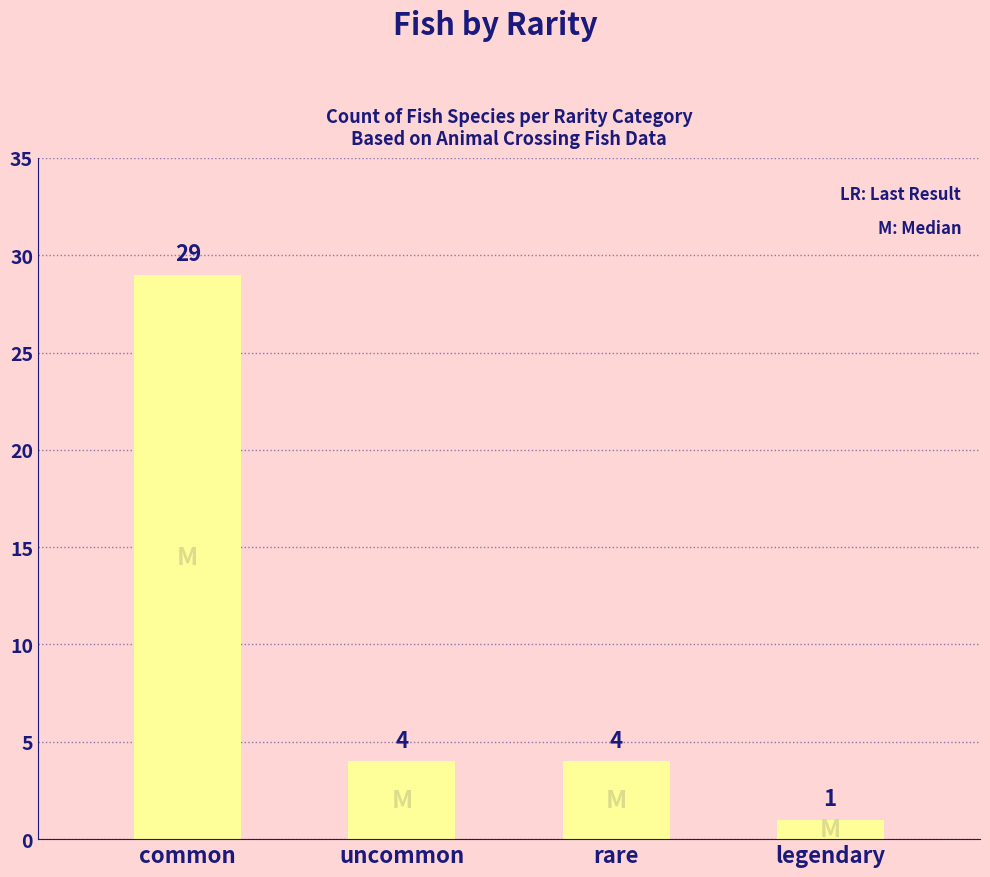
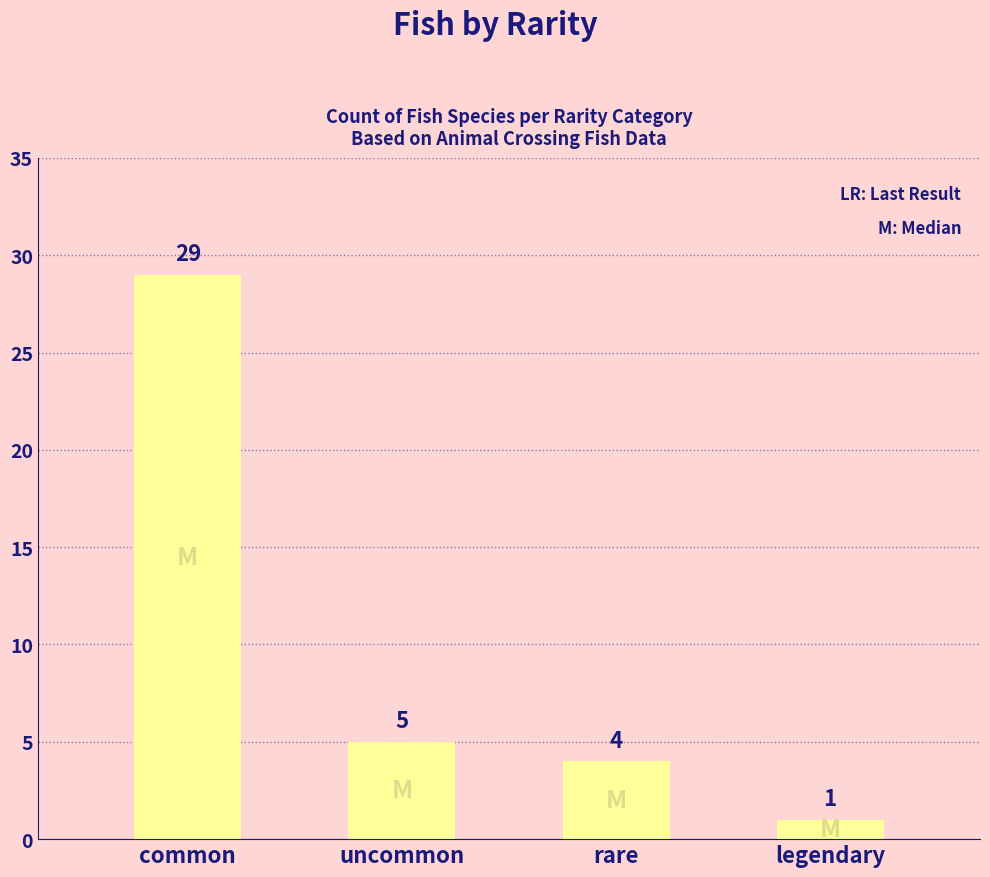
  {
    "common": 29,
-   "uncommon": 4,
+   "uncommon": 5,
    "rare": 4,
    "legendary": 1
  }
